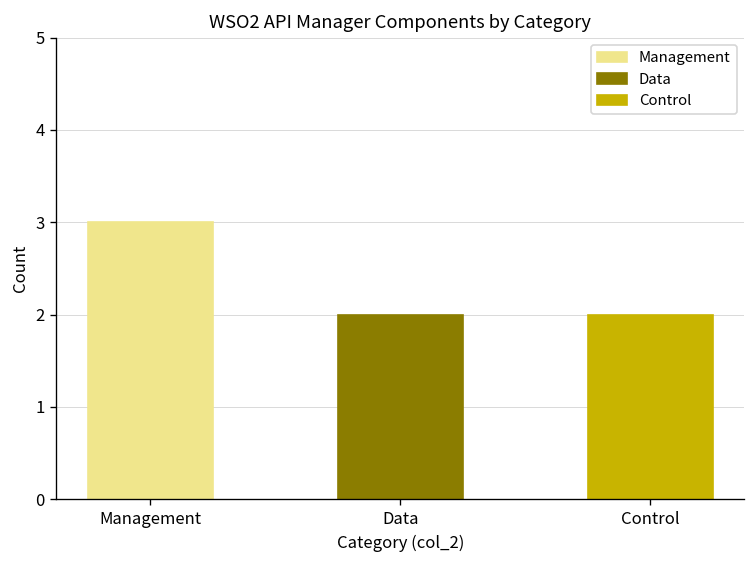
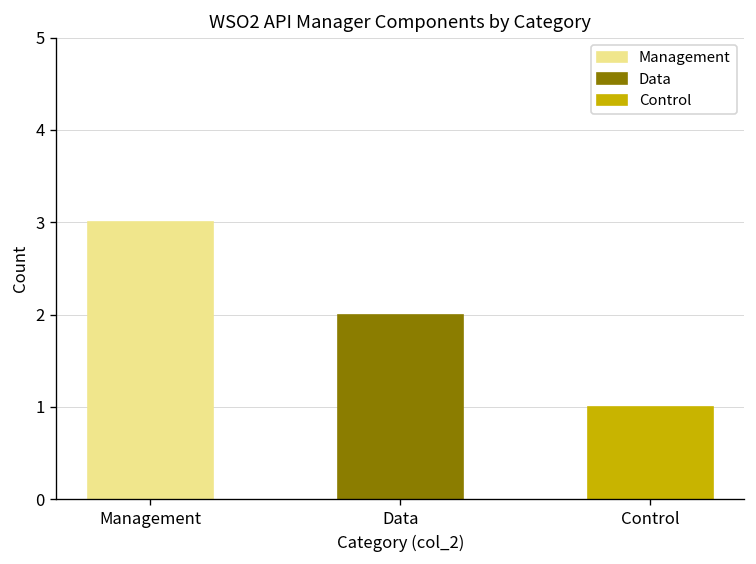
  {
    "Management": 3,
    "Data": 2,
-   "Control": 2
+   "Control": 1
  }
